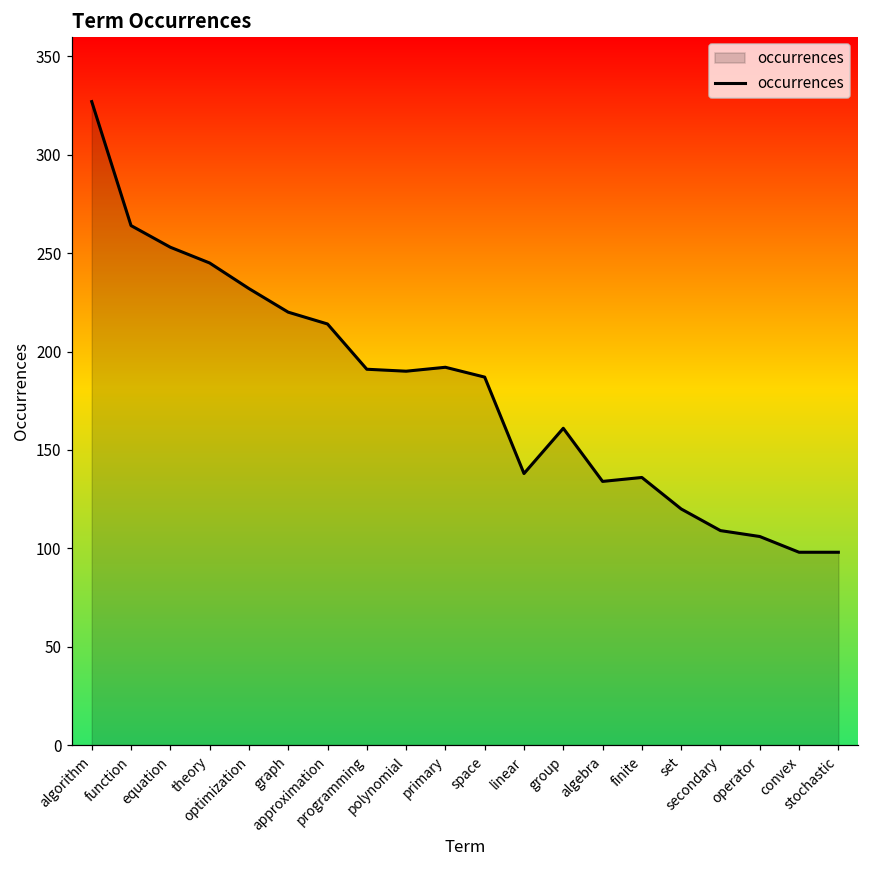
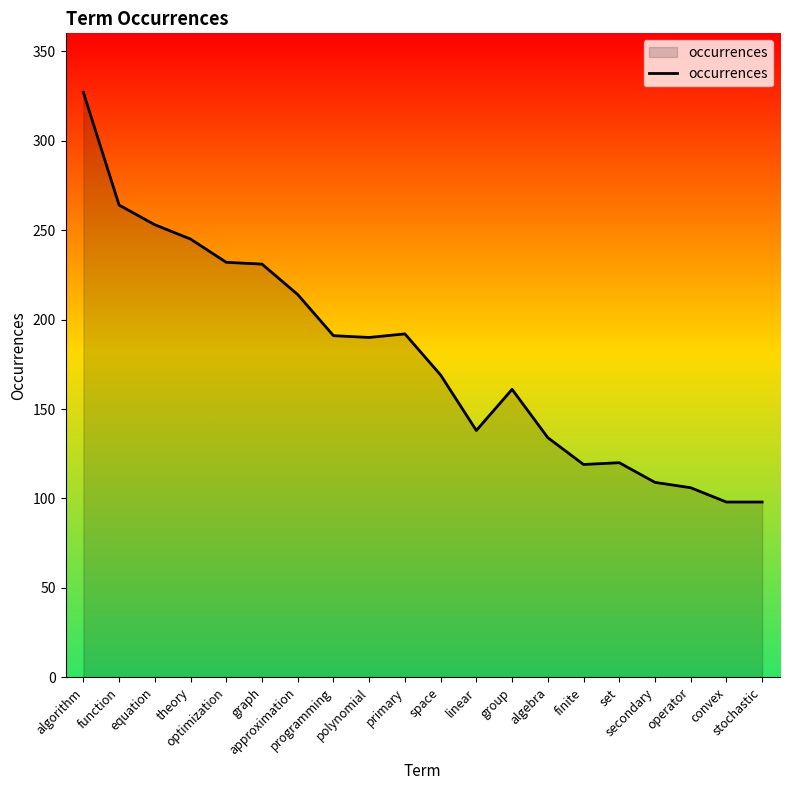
  {
    "algorithm": 327,
    "function": 264,
    "equation": 253,
    "theory": 245,
    "optimization": 232,
-   "graph": 220,
+   "graph": 231,
    "approximation": 214,
    "programming": 191,
    "polynomial": 190,
    "primary": 192,
-   "space": 187,
+   "space": 169,
    "linear": 138,
    "group": 161,
    "algebra": 134,
-   "finite": 136,
+   "finite": 119,
    "set": 120,
    "secondary": 109,
    "operator": 106,
    "convex": 98,
    "stochastic": 98
  }
